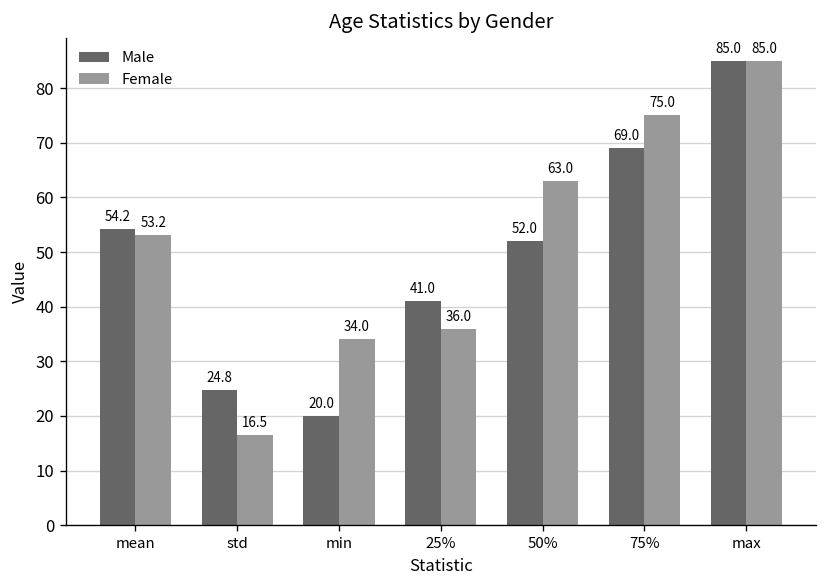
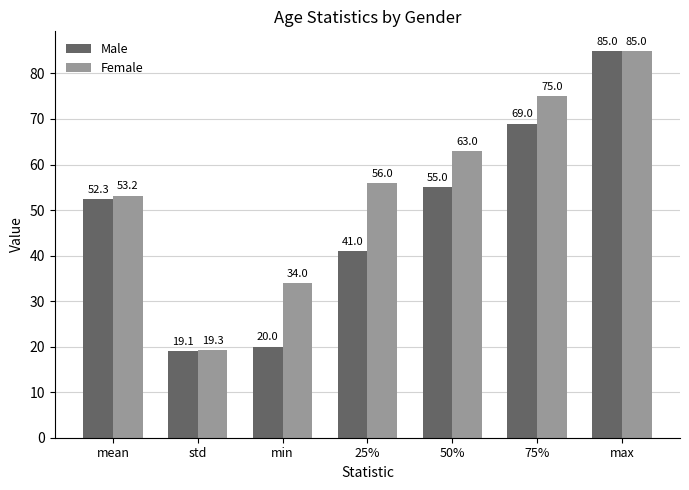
  {
    "Male": {
-     "mean": 54.2,
-     "std": 24.8,
+     "mean": 52.3,
+     "std": 19.1,
      "min": 20.0,
      "25%": 41.0,
-     "50%": 52.0,
+     "50%": 55.0,
      "75%": 69.0,
      "max": 85.0
    },
    "Female": {
      "mean": 53.2,
-     "std": 16.5,
+     "std": 19.3,
      "min": 34.0,
-     "25%": 36.0,
+     "25%": 56.0,
      "50%": 63.0,
      "75%": 75.0,
      "max": 85.0
    }
  }
